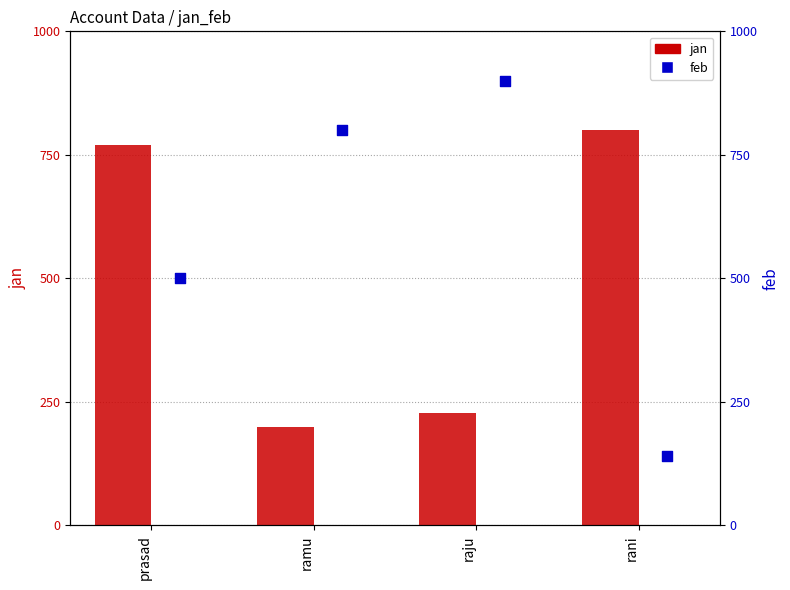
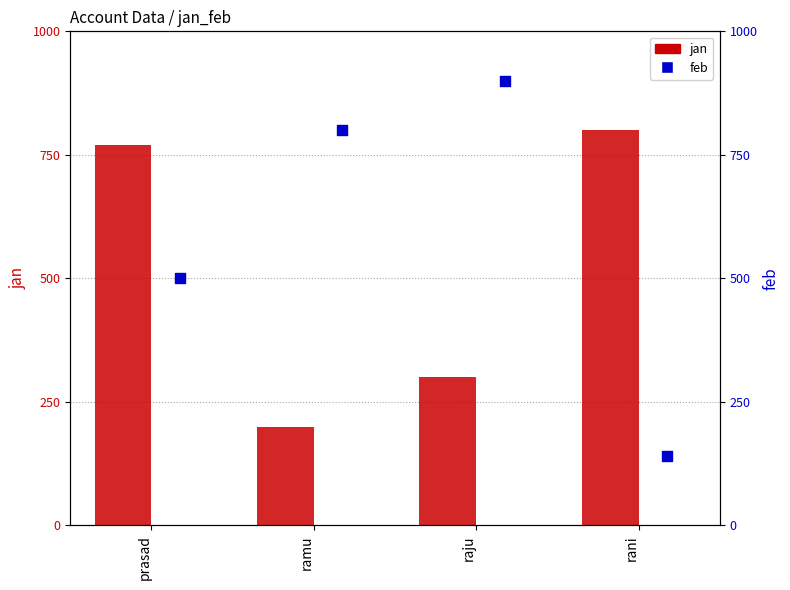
  {
    "jan": {
      "prasad": 770,
      "ramu": 200,
-     "raju": 230,
+     "raju": 300,
      "rani": 800
    }
  }
